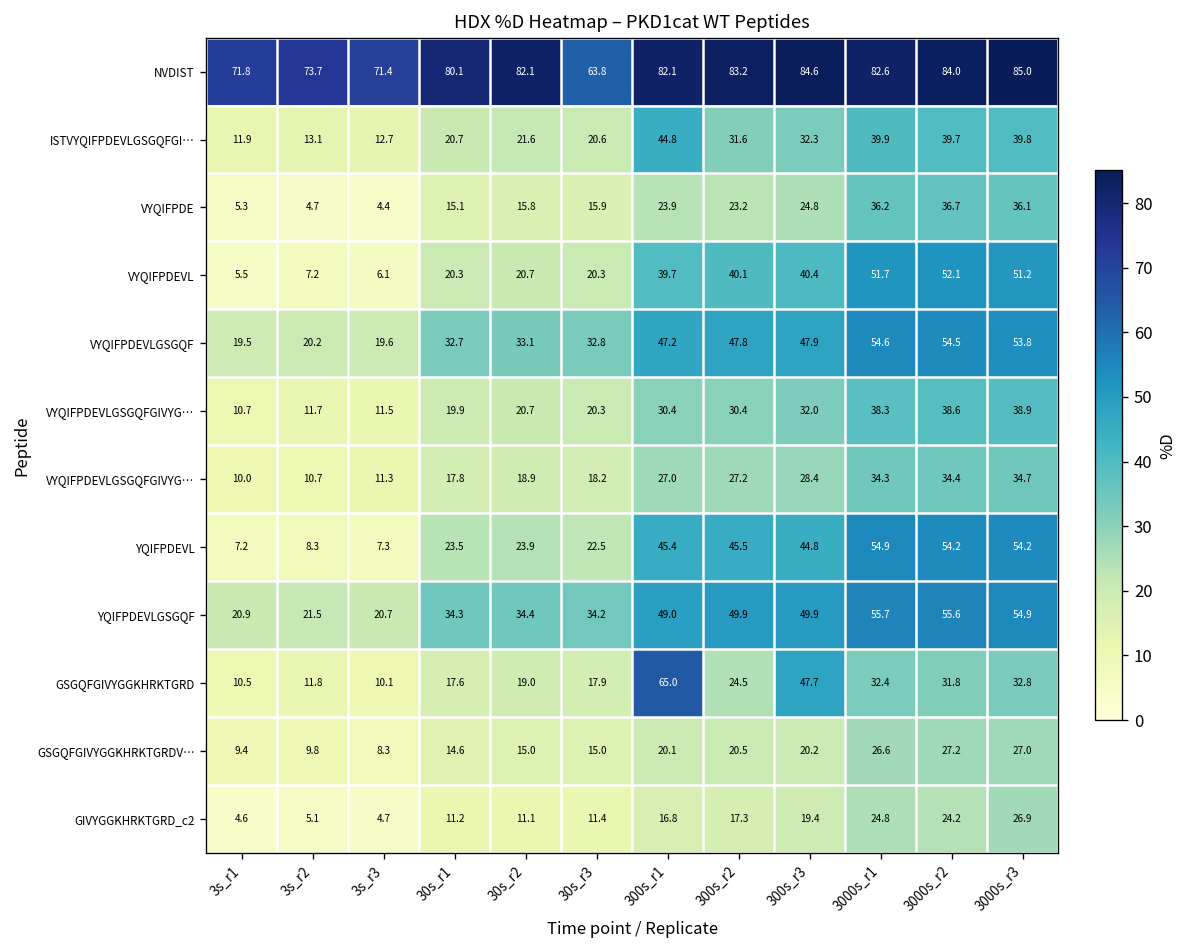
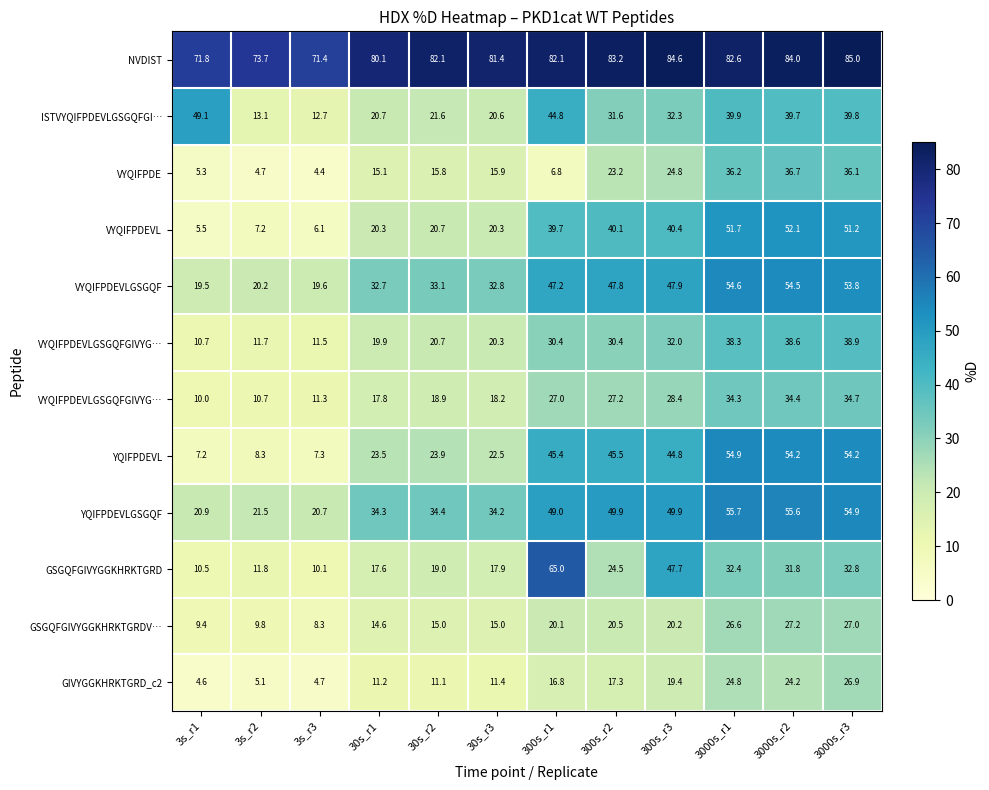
  {
    "NVDIST": {
      "3s_r1": 71.8,
      "3s_r2": 73.7,
      "3s_r3": 71.4,
      "30s_r1": 80.1,
      "30s_r2": 82.1,
-     "30s_r3": 63.8,
+     "30s_r3": 81.4,
      "300s_r1": 82.1,
      "300s_r2": 83.2,
      "300s_r3": 84.6,
      "3000s_r1": 82.6,
      "3000s_r2": 84.0,
      "3000s_r3": 85.0
    },
    "ISTVYQIFPDEVLGSGQFGI…": {
-     "3s_r1": 11.9,
+     "3s_r1": 49.1,
      "3s_r2": 13.1,
      "3s_r3": 12.7,
      "30s_r1": 20.7,
      "30s_r2": 21.6,
      "30s_r3": 20.6,
      "300s_r1": 44.8,
      "300s_r2": 31.6,
      "300s_r3": 32.3,
      "3000s_r1": 39.9,
      "3000s_r2": 39.7,
      "3000s_r3": 39.8
    },
    "VYQIFPDE": {
      "3s_r1": 5.3,
      "3s_r2": 4.7,
      "3s_r3": 4.4,
      "30s_r1": 15.1,
      "30s_r2": 15.8,
      "30s_r3": 15.9,
-     "300s_r1": 23.9,
+     "300s_r1": 6.8,
      "300s_r2": 23.2,
      "300s_r3": 24.8,
      "3000s_r1": 36.2,
      "3000s_r2": 36.7,
      "3000s_r3": 36.1
    },
    "VYQIFPDEVL": {
      "3s_r1": 5.5,
      "3s_r2": 7.2,
      "3s_r3": 6.1,
      "30s_r1": 20.3,
      "30s_r2": 20.7,
      "30s_r3": 20.3,
      "300s_r1": 39.7,
      "300s_r2": 40.1,
      "300s_r3": 40.4,
      "3000s_r1": 51.7,
      "3000s_r2": 52.1,
      "3000s_r3": 51.2
    },
    "VYQIFPDEVLGSGQF": {
      "3s_r1": 19.5,
      "3s_r2": 20.2,
      "3s_r3": 19.6,
      "30s_r1": 32.7,
      "30s_r2": 33.1,
      "30s_r3": 32.8,
      "300s_r1": 47.2,
      "300s_r2": 47.8,
      "300s_r3": 47.9,
      "3000s_r1": 54.6,
      "3000s_r2": 54.5,
      "3000s_r3": 53.8
    },
    "YQIFPDEVL": {
      "3s_r1": 7.2,
      "3s_r2": 8.3,
      "3s_r3": 7.3,
      "30s_r1": 23.5,
      "30s_r2": 23.9,
      "30s_r3": 22.5,
      "300s_r1": 45.4,
      "300s_r2": 45.5,
      "300s_r3": 44.8,
      "3000s_r1": 54.9,
      "3000s_r2": 54.2,
      "3000s_r3": 54.2
    },
    "YQIFPDEVLGSGQF": {
      "3s_r1": 20.9,
      "3s_r2": 21.5,
      "3s_r3": 20.7,
      "30s_r1": 34.3,
      "30s_r2": 34.4,
      "30s_r3": 34.2,
      "300s_r1": 49.0,
      "300s_r2": 49.9,
      "300s_r3": 49.9,
      "3000s_r1": 55.7,
      "3000s_r2": 55.6,
      "3000s_r3": 54.9
    },
    "GSGQFGIVYGGKHRKTGRD": {
      "3s_r1": 10.5,
      "3s_r2": 11.8,
      "3s_r3": 10.1,
      "30s_r1": 17.6,
      "30s_r2": 19.0,
      "30s_r3": 17.9,
      "300s_r1": 65.0,
      "300s_r2": 24.5,
      "300s_r3": 47.7,
      "3000s_r1": 32.4,
      "3000s_r2": 31.8,
      "3000s_r3": 32.8
    },
    "GSGQFGIVYGGKHRKTGRDV…": {
      "3s_r1": 9.4,
      "3s_r2": 9.8,
      "3s_r3": 8.3,
      "30s_r1": 14.6,
      "30s_r2": 15.0,
      "30s_r3": 15.0,
      "300s_r1": 20.1,
      "300s_r2": 20.5,
      "300s_r3": 20.2,
      "3000s_r1": 26.6,
      "3000s_r2": 27.2,
      "3000s_r3": 27.0
    },
    "GIVYGGKHRKTGRD_c2": {
      "3s_r1": 4.6,
      "3s_r2": 5.1,
      "3s_r3": 4.7,
      "30s_r1": 11.2,
      "30s_r2": 11.1,
      "30s_r3": 11.4,
      "300s_r1": 16.8,
      "300s_r2": 17.3,
      "300s_r3": 19.4,
      "3000s_r1": 24.8,
      "3000s_r2": 24.2,
      "3000s_r3": 26.9
    }
  }
